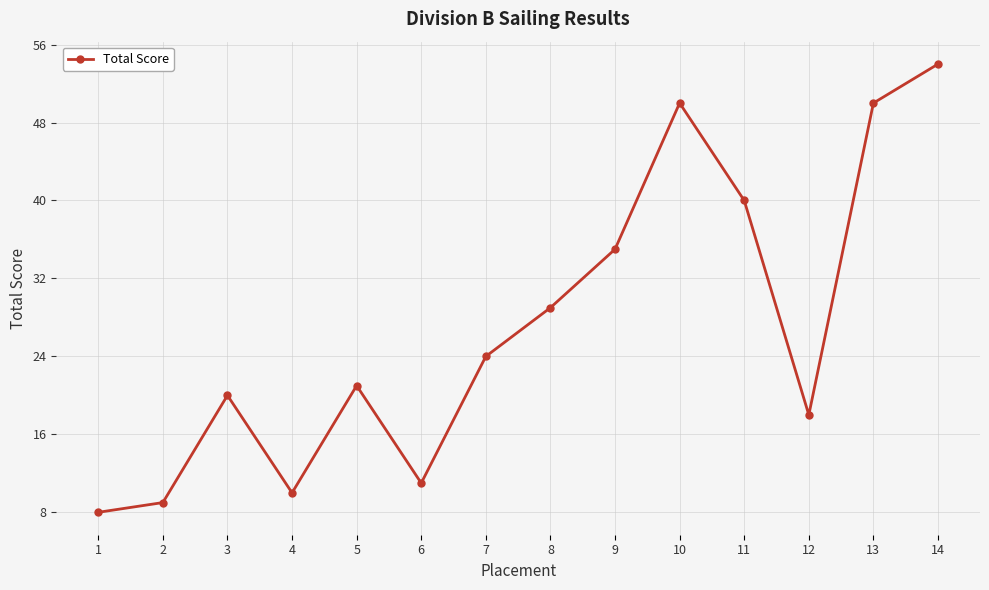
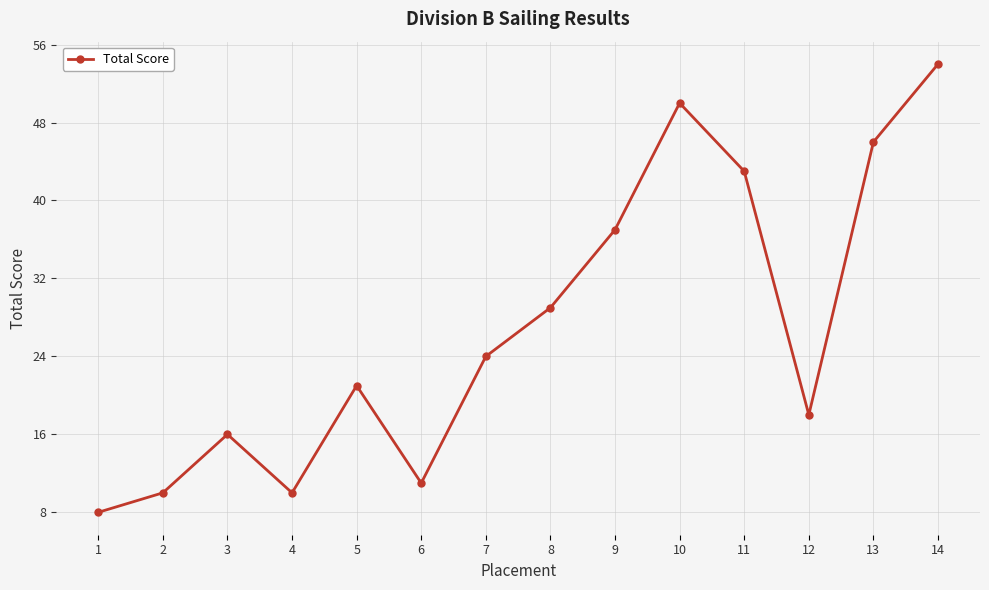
  {
    "1": 8,
-   "2": 9,
-   "3": 20,
+   "2": 10,
+   "3": 16,
    "4": 10,
    "5": 21,
    "6": 11,
    "7": 24,
    "8": 29,
-   "9": 35,
+   "9": 37,
    "10": 50,
-   "11": 40,
+   "11": 43,
    "12": 18,
-   "13": 50,
+   "13": 46,
    "14": 54
  }
